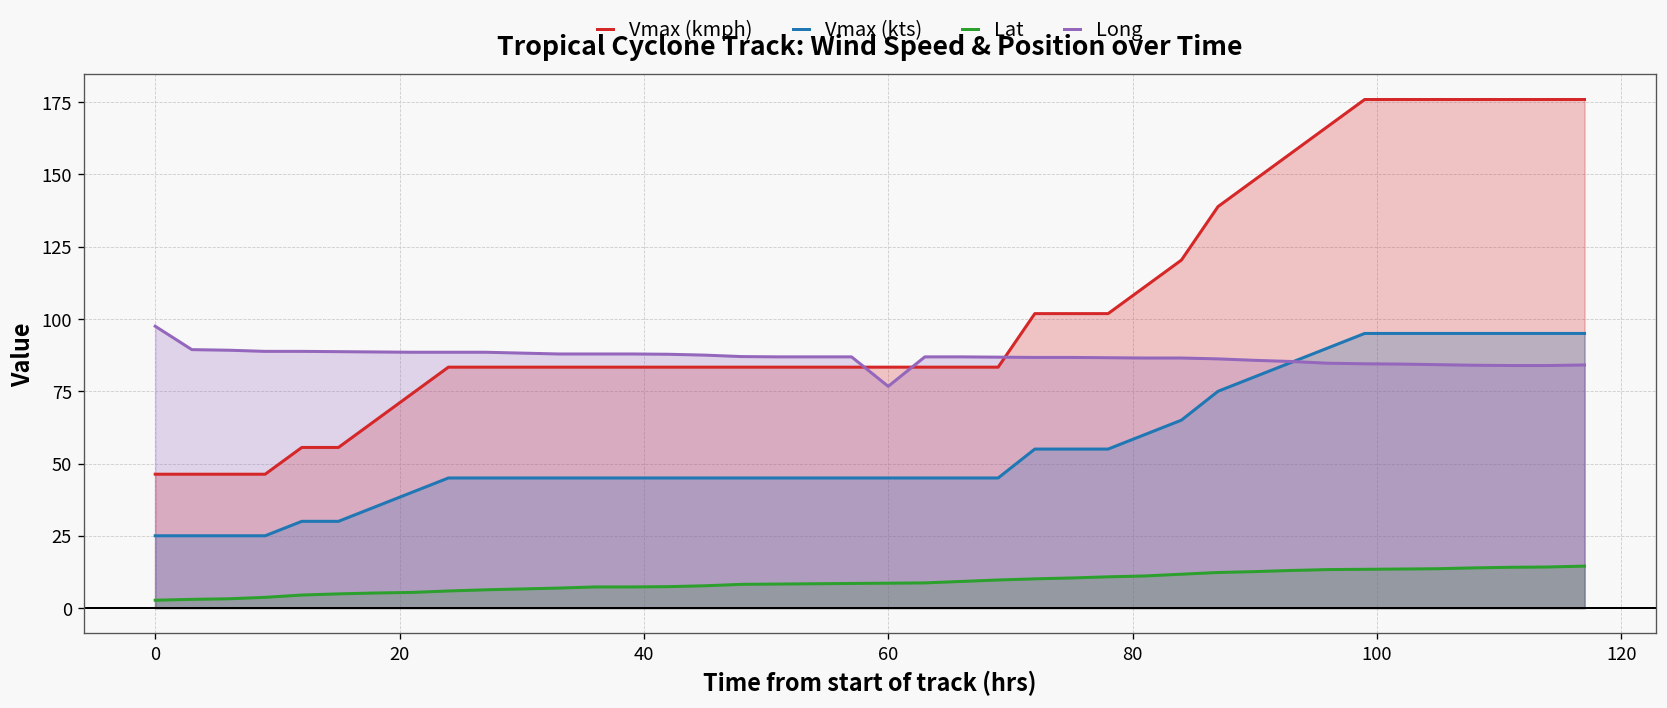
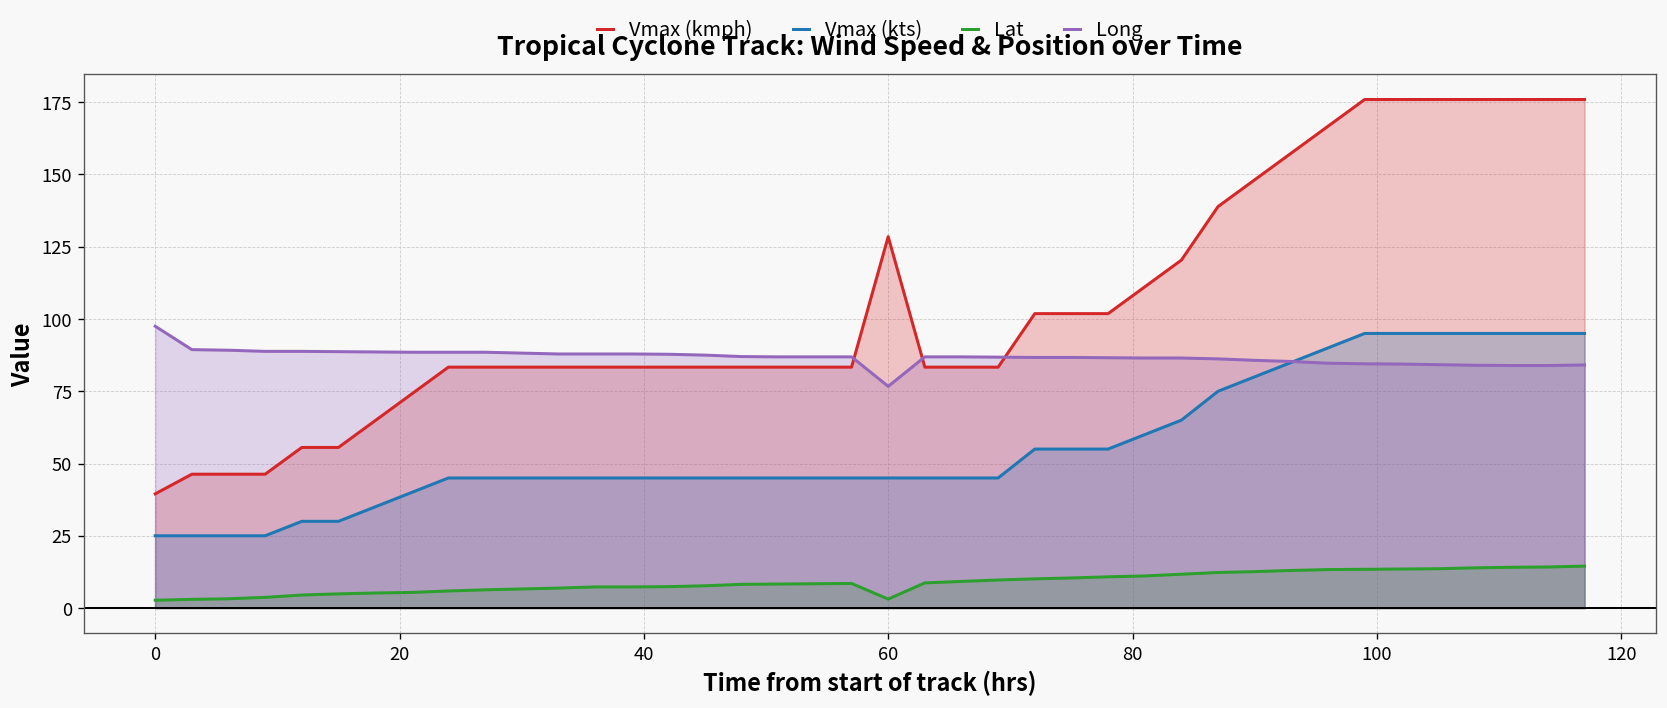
  {
    "Vmax (kmph)": {
-     "0": 46,
-     "60": 83
+     "0": 40,
+     "60": 128
    },
    "Vmax (kts)": {
      "0": 25,
      "60": 45
    },
    "Lat": {
      "0": 3,
-     "60": 9
+     "60": 3
    },
    "Long": {
      "0": 98,
      "60": 77
    }
  }
